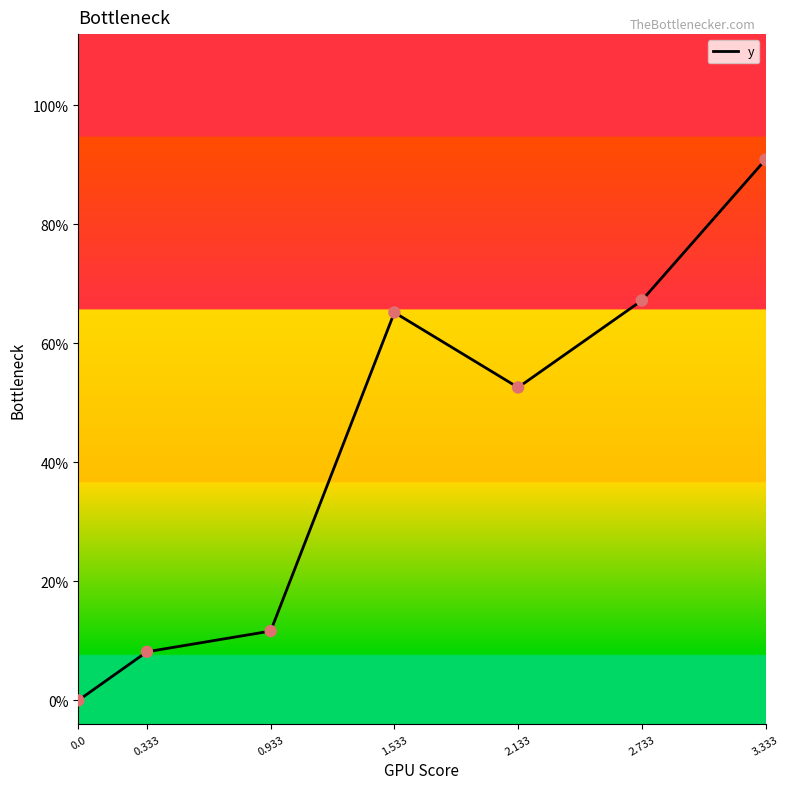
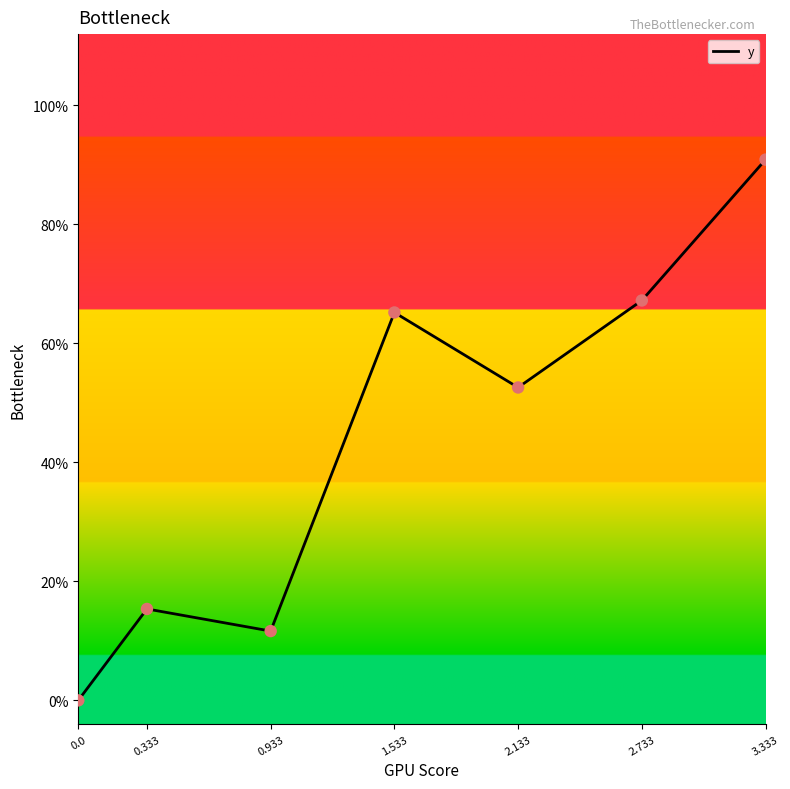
  {
    "0.0": "0%",
-   "0.333": "8%",
+   "0.333": "15%",
    "0.933": "12%",
    "1.533": "65%",
    "2.133": "53%",
    "2.733": "67%",
    "3.333": "91%"
  }
